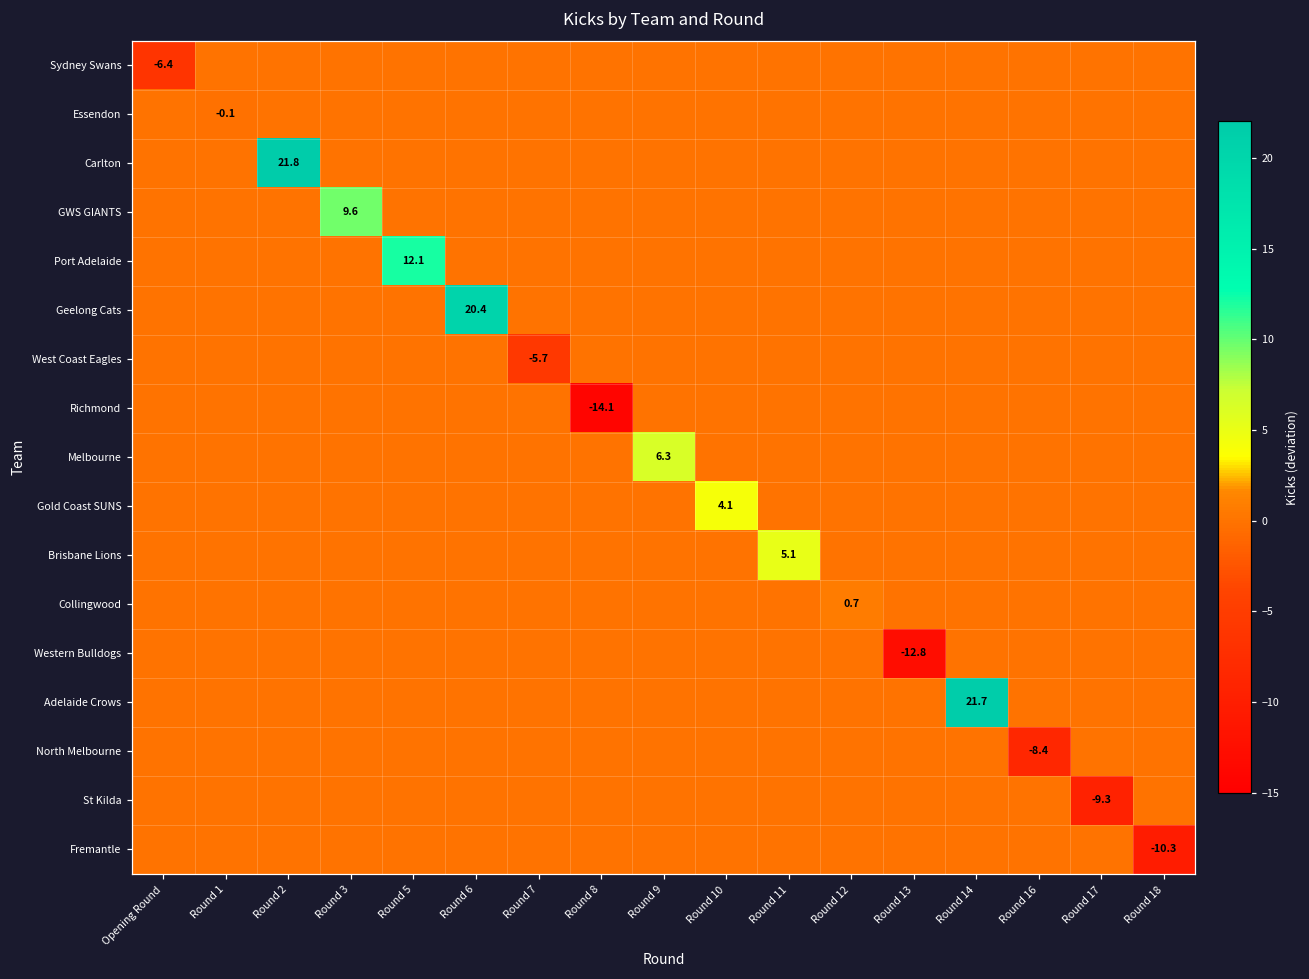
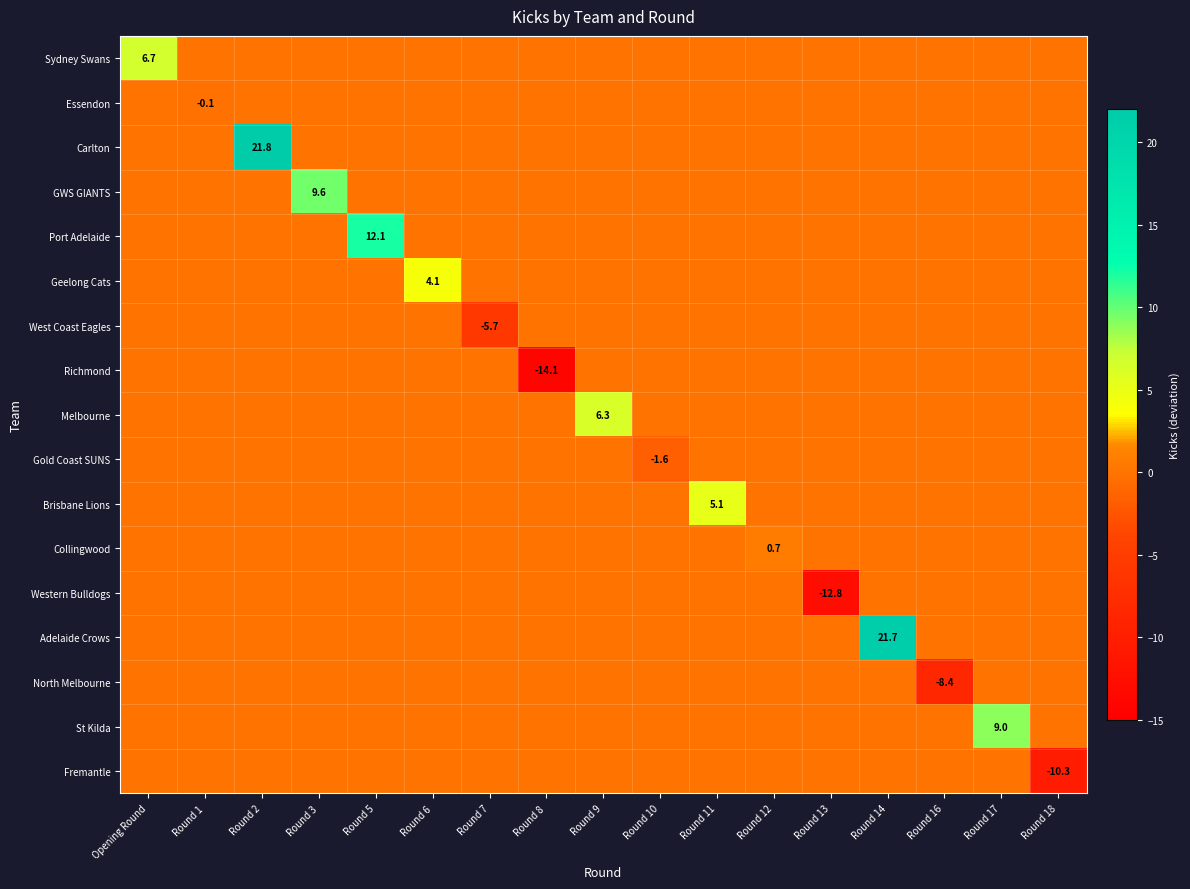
  {
    "Sydney Swans": {
-     "Opening Round": -6.4
+     "Opening Round": 6.7
    },
    "Essendon": {
      "Round 1": -0.1
    },
    "Carlton": {
      "Round 2": 21.8
    },
    "GWS GIANTS": {
      "Round 3": 9.6
    },
    "Port Adelaide": {
      "Round 5": 12.1
    },
    "Geelong Cats": {
-     "Round 6": 20.4
+     "Round 6": 4.1
    },
    "West Coast Eagles": {
      "Round 7": -5.7
    },
    "Richmond": {
      "Round 8": -14.1
    },
    "Melbourne": {
      "Round 9": 6.3
    },
    "Gold Coast SUNS": {
-     "Round 10": 4.1
+     "Round 10": -1.6
    },
    "Brisbane Lions": {
      "Round 11": 5.1
    },
    "Collingwood": {
      "Round 12": 0.7
    },
    "Western Bulldogs": {
      "Round 13": -12.8
    },
    "Adelaide Crows": {
      "Round 14": 21.7
    },
    "North Melbourne": {
      "Round 16": -8.4
    },
    "St Kilda": {
-     "Round 17": -9.3
+     "Round 17": 9.0
    },
    "Fremantle": {
      "Round 18": -10.3
    }
  }
